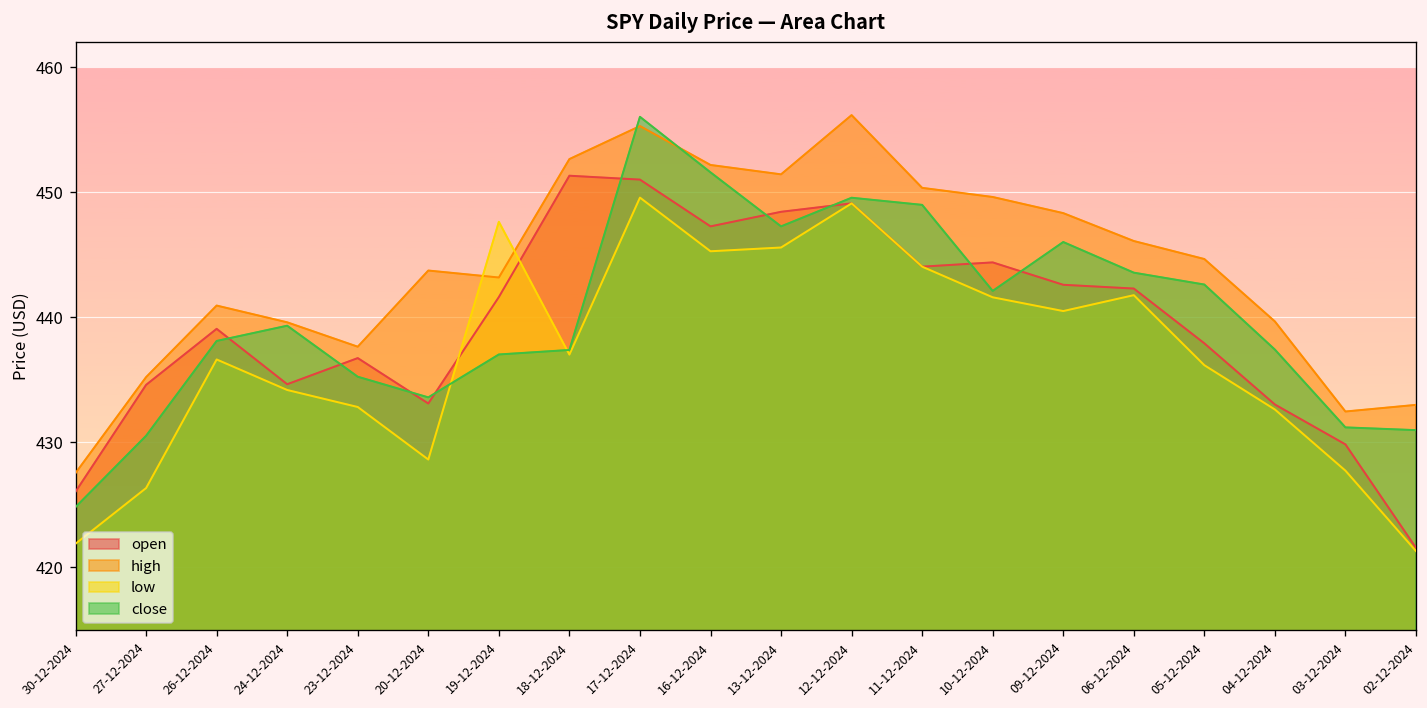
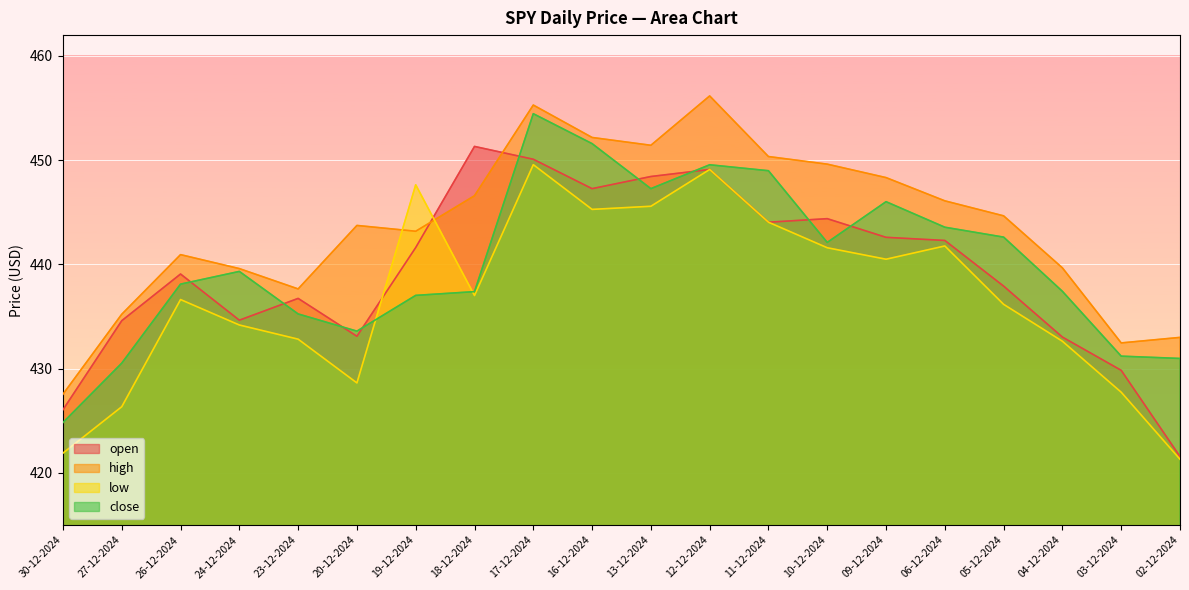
  {
    "open": {
      "30-12-2024": 426.1,
      "27-12-2024": 434.6,
      "26-12-2024": 439.1,
      "24-12-2024": 434.7,
      "23-12-2024": 436.7,
      "20-12-2024": 433.1,
      "19-12-2024": 441.6,
      "18-12-2024": 451.3,
-     "17-12-2024": 451.0,
+     "17-12-2024": 450.1,
      "16-12-2024": 447.3,
      "13-12-2024": 448.4,
      "10-12-2024": 444.4,
      "09-12-2024": 442.6,
      "06-12-2024": 442.3,
      "05-12-2024": 437.9,
      "04-12-2024": 433.0,
      "03-12-2024": 429.8,
      "02-12-2024": 421.6
    },
    "high": {
      "30-12-2024": 427.6,
      "27-12-2024": 435.2,
      "26-12-2024": 440.9,
      "24-12-2024": 439.6,
      "23-12-2024": 437.7,
      "20-12-2024": 443.7,
      "19-12-2024": 443.2,
-     "18-12-2024": 452.7,
+     "18-12-2024": 446.6,
      "17-12-2024": 455.3,
      "16-12-2024": 452.2,
      "13-12-2024": 451.4,
      "12-12-2024": 456.2,
      "11-12-2024": 450.4,
      "10-12-2024": 449.6,
      "09-12-2024": 448.3,
      "06-12-2024": 446.1,
      "05-12-2024": 444.7,
      "04-12-2024": 439.7,
      "03-12-2024": 432.5,
      "02-12-2024": 433.0
    },
    "low": {
      "30-12-2024": 421.9,
      "27-12-2024": 426.4,
      "26-12-2024": 436.6,
      "24-12-2024": 434.2,
      "23-12-2024": 432.8,
      "20-12-2024": 428.6,
      "19-12-2024": 447.6,
      "18-12-2024": 437.0,
      "17-12-2024": 449.6,
      "16-12-2024": 445.3,
      "13-12-2024": 445.6,
      "10-12-2024": 441.6,
      "09-12-2024": 440.5,
      "06-12-2024": 441.8,
      "05-12-2024": 436.2,
      "04-12-2024": 432.6,
      "03-12-2024": 427.7,
      "02-12-2024": 421.3
    },
    "close": {
      "30-12-2024": 424.8,
      "27-12-2024": 430.5,
      "26-12-2024": 438.1,
      "24-12-2024": 439.3,
      "23-12-2024": 435.3,
      "20-12-2024": 433.6,
      "19-12-2024": 437.0,
      "18-12-2024": 437.4,
-     "17-12-2024": 456.0,
+     "17-12-2024": 454.5,
      "16-12-2024": 451.6,
      "13-12-2024": 447.3,
      "12-12-2024": 449.6,
      "11-12-2024": 449.0,
      "10-12-2024": 442.1,
      "09-12-2024": 446.0,
      "06-12-2024": 443.6,
      "05-12-2024": 442.6,
      "04-12-2024": 437.4,
      "03-12-2024": 431.2,
      "02-12-2024": 431.0
    }
  }
